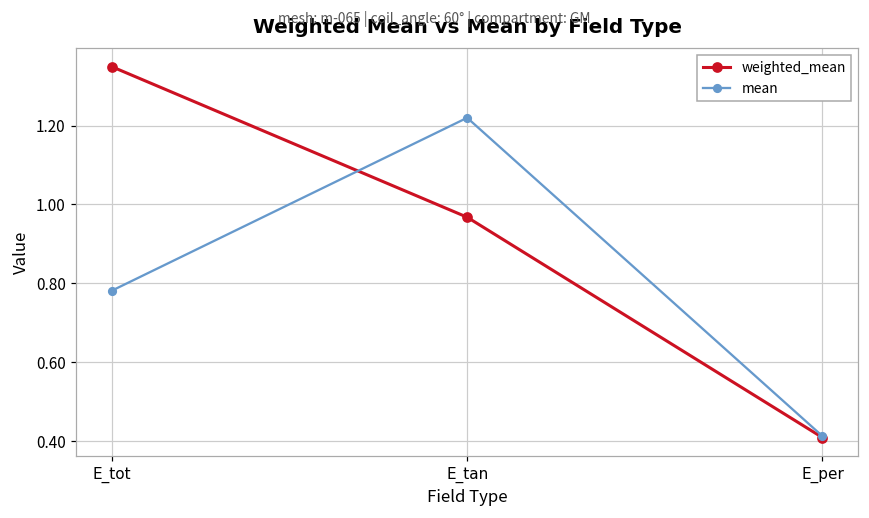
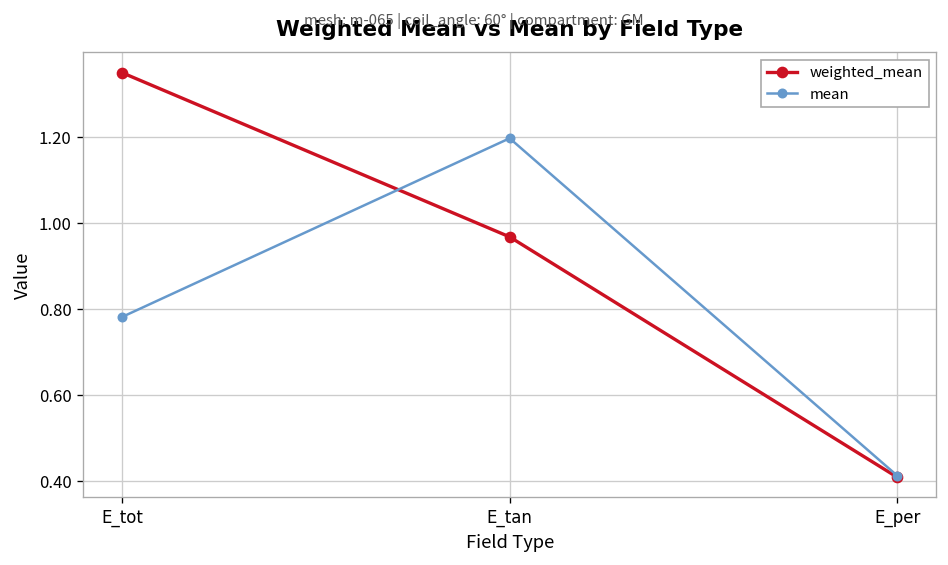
  {
    "weighted_mean": {
      "E_tot": 1.35,
      "E_tan": 0.97
    },
    "mean": {
      "E_tot": 0.78,
-     "E_tan": 1.22
+     "E_tan": 1.20
    }
  }
